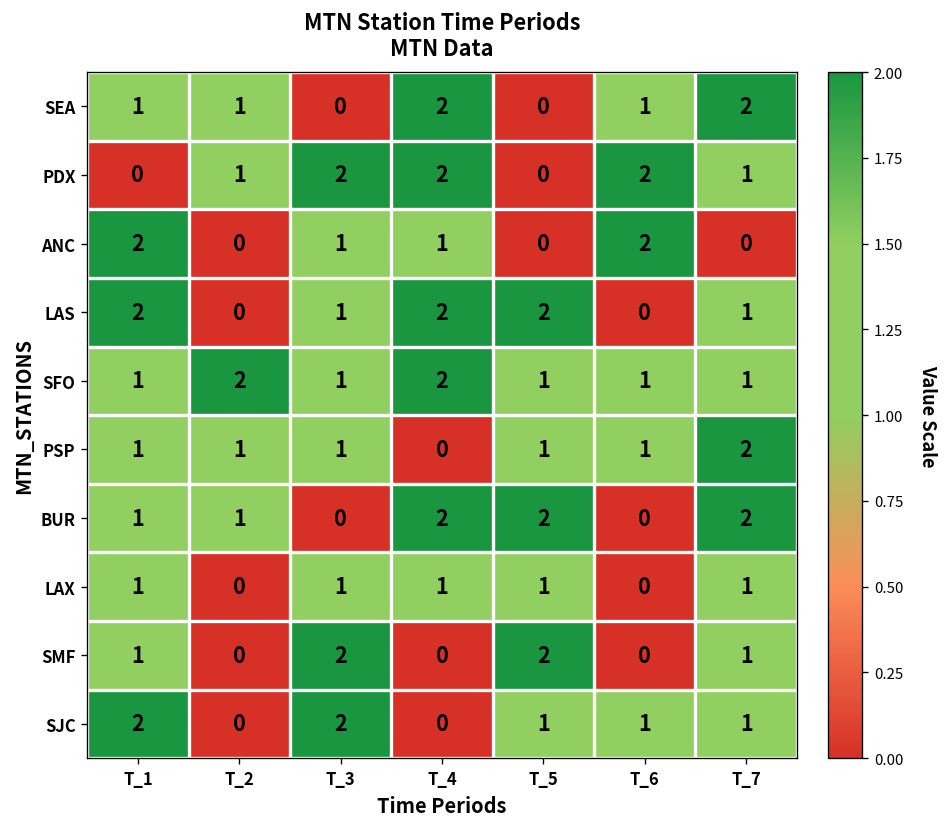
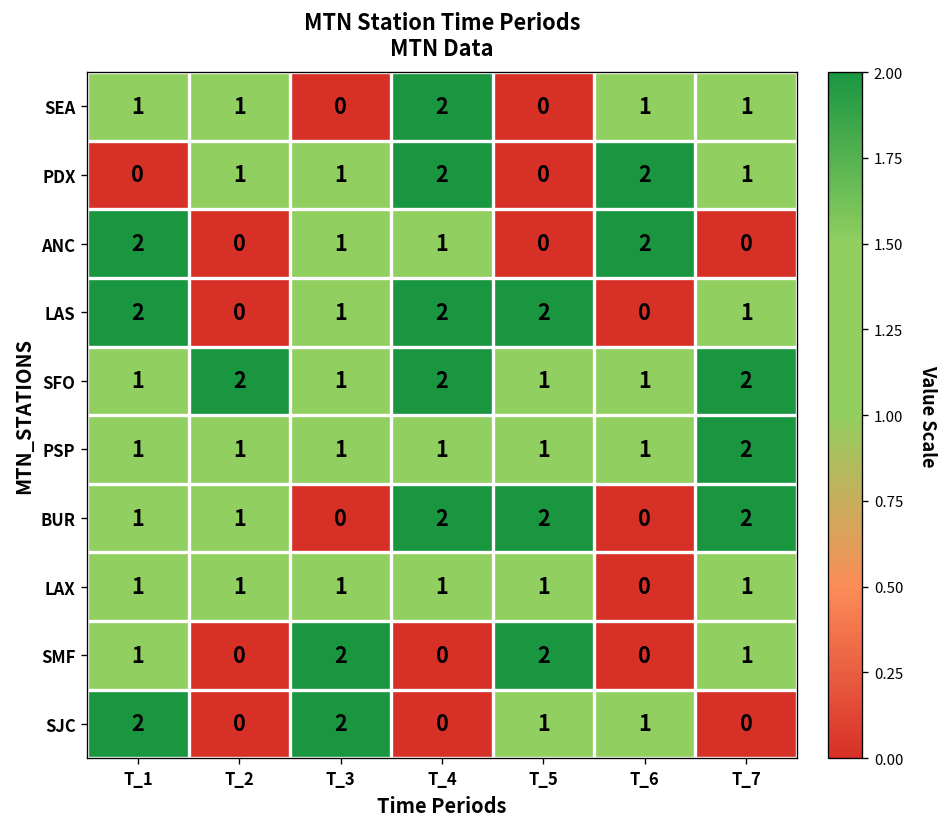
  {
    "SEA": {
      "T_1": 1,
      "T_2": 1,
      "T_3": 0,
      "T_4": 2,
      "T_5": 0,
      "T_6": 1,
-     "T_7": 2
+     "T_7": 1
    },
    "PDX": {
      "T_1": 0,
      "T_2": 1,
-     "T_3": 2,
+     "T_3": 1,
      "T_4": 2,
      "T_5": 0,
      "T_6": 2,
      "T_7": 1
    },
    "ANC": {
      "T_1": 2,
      "T_2": 0,
      "T_3": 1,
      "T_4": 1,
      "T_5": 0,
      "T_6": 2,
      "T_7": 0
    },
    "LAS": {
      "T_1": 2,
      "T_2": 0,
      "T_3": 1,
      "T_4": 2,
      "T_5": 2,
      "T_6": 0,
      "T_7": 1
    },
    "SFO": {
      "T_1": 1,
      "T_2": 2,
      "T_3": 1,
      "T_4": 2,
      "T_5": 1,
      "T_6": 1,
-     "T_7": 1
+     "T_7": 2
    },
    "PSP": {
      "T_1": 1,
      "T_2": 1,
      "T_3": 1,
-     "T_4": 0,
+     "T_4": 1,
      "T_5": 1,
      "T_6": 1,
      "T_7": 2
    },
    "BUR": {
      "T_1": 1,
      "T_2": 1,
      "T_3": 0,
      "T_4": 2,
      "T_5": 2,
      "T_6": 0,
      "T_7": 2
    },
    "LAX": {
      "T_1": 1,
-     "T_2": 0,
+     "T_2": 1,
      "T_3": 1,
      "T_4": 1,
      "T_5": 1,
      "T_6": 0,
      "T_7": 1
    },
    "SMF": {
      "T_1": 1,
      "T_2": 0,
      "T_3": 2,
      "T_4": 0,
      "T_5": 2,
      "T_6": 0,
      "T_7": 1
    },
    "SJC": {
      "T_1": 2,
      "T_2": 0,
      "T_3": 2,
      "T_4": 0,
      "T_5": 1,
      "T_6": 1,
-     "T_7": 1
+     "T_7": 0
    }
  }
